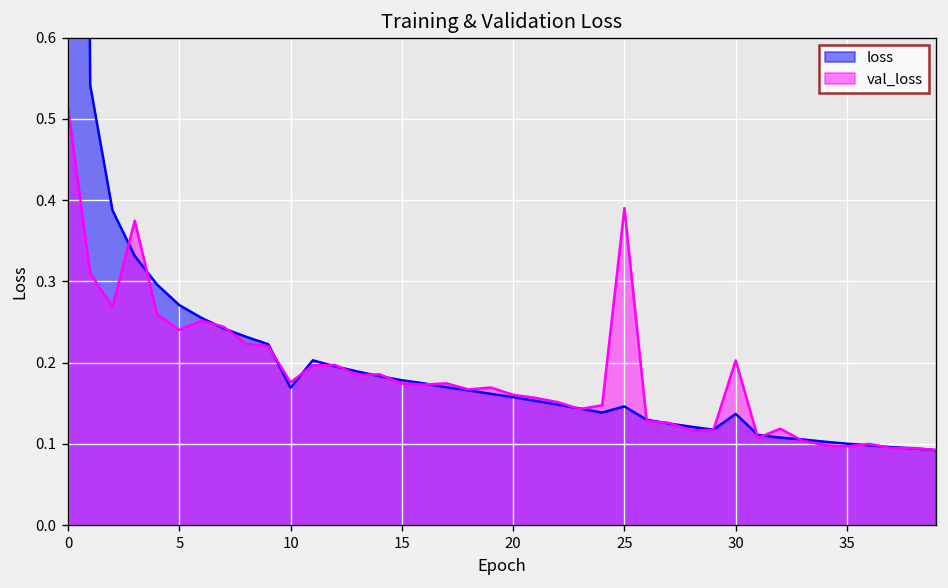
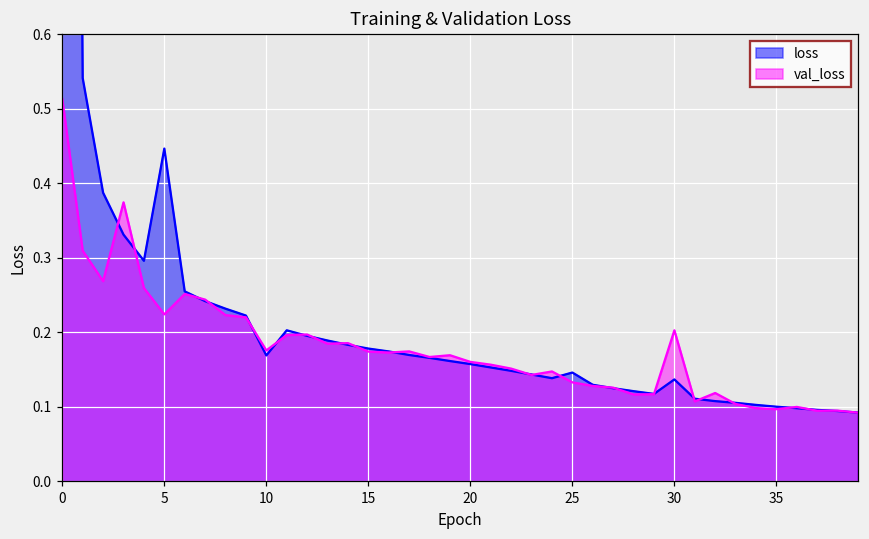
  {
    "loss": {
-     "5": 0.27,
+     "5": 0.45,
      "10": 0.17,
      "15": 0.18,
      "25": 0.15,
      "30": 0.14
    },
    "val_loss": {
      "0": 0.51,
-     "5": 0.24,
+     "5": 0.22,
      "10": 0.18,
      "15": 0.17,
-     "25": 0.39,
+     "25": 0.13,
      "30": 0.20
    }
  }
